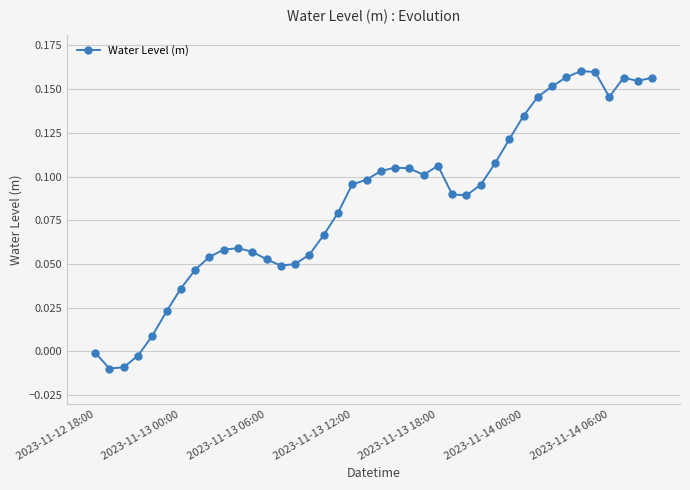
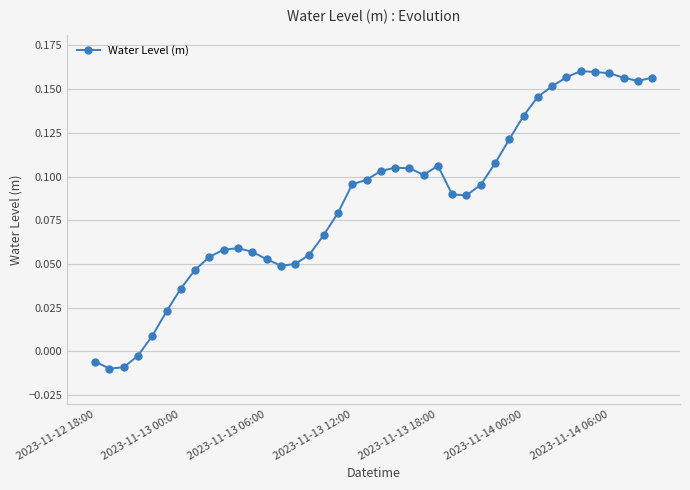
  {
-   "2023-11-12 18:00": -0.001,
+   "2023-11-12 18:00": -0.006,
    "2023-11-13 00:00": 0.036,
    "2023-11-13 06:00": 0.053,
    "2023-11-13 12:00": 0.096,
    "2023-11-13 18:00": 0.106,
    "2023-11-14 00:00": 0.135,
-   "2023-11-14 06:00": 0.146
+   "2023-11-14 06:00": 0.159
  }
